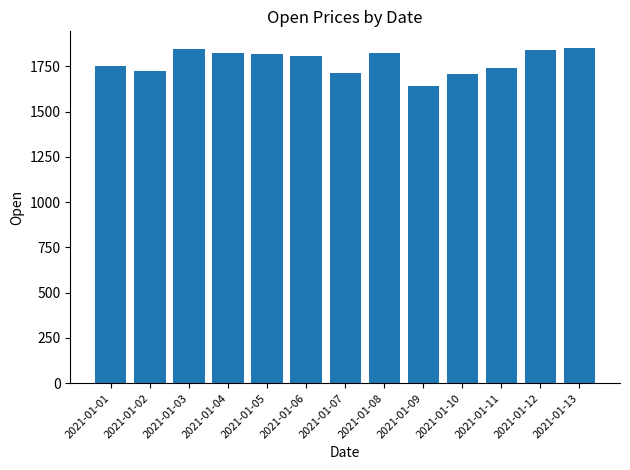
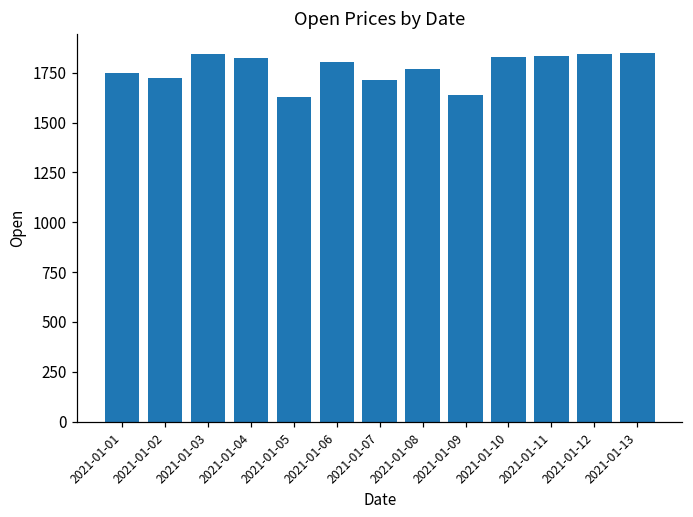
  {
    "2021-01-01": 1750,
    "2021-01-02": 1720,
    "2021-01-03": 1840,
    "2021-01-04": 1830,
-   "2021-01-05": 1820,
+   "2021-01-05": 1630,
    "2021-01-06": 1810,
    "2021-01-07": 1710,
-   "2021-01-08": 1820,
+   "2021-01-08": 1770,
    "2021-01-09": 1640,
-   "2021-01-10": 1710,
-   "2021-01-11": 1740,
+   "2021-01-10": 1830,
+   "2021-01-11": 1840,
    "2021-01-12": 1840,
    "2021-01-13": 1850
  }
